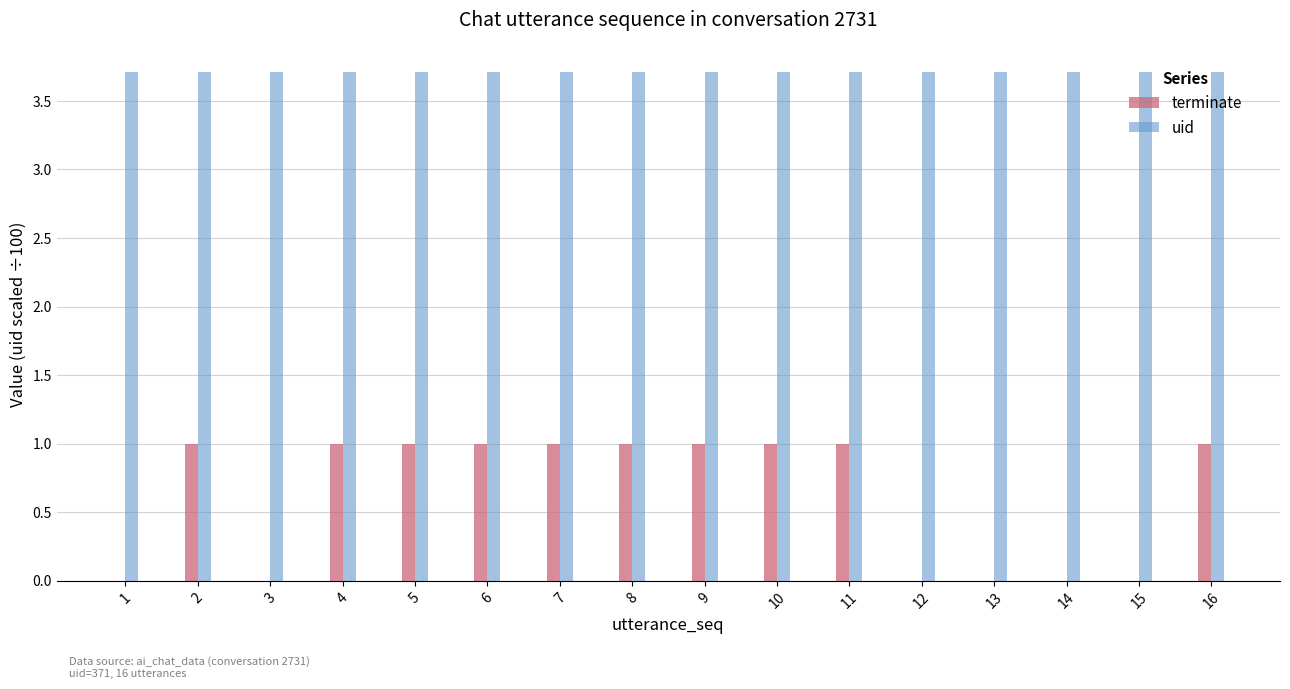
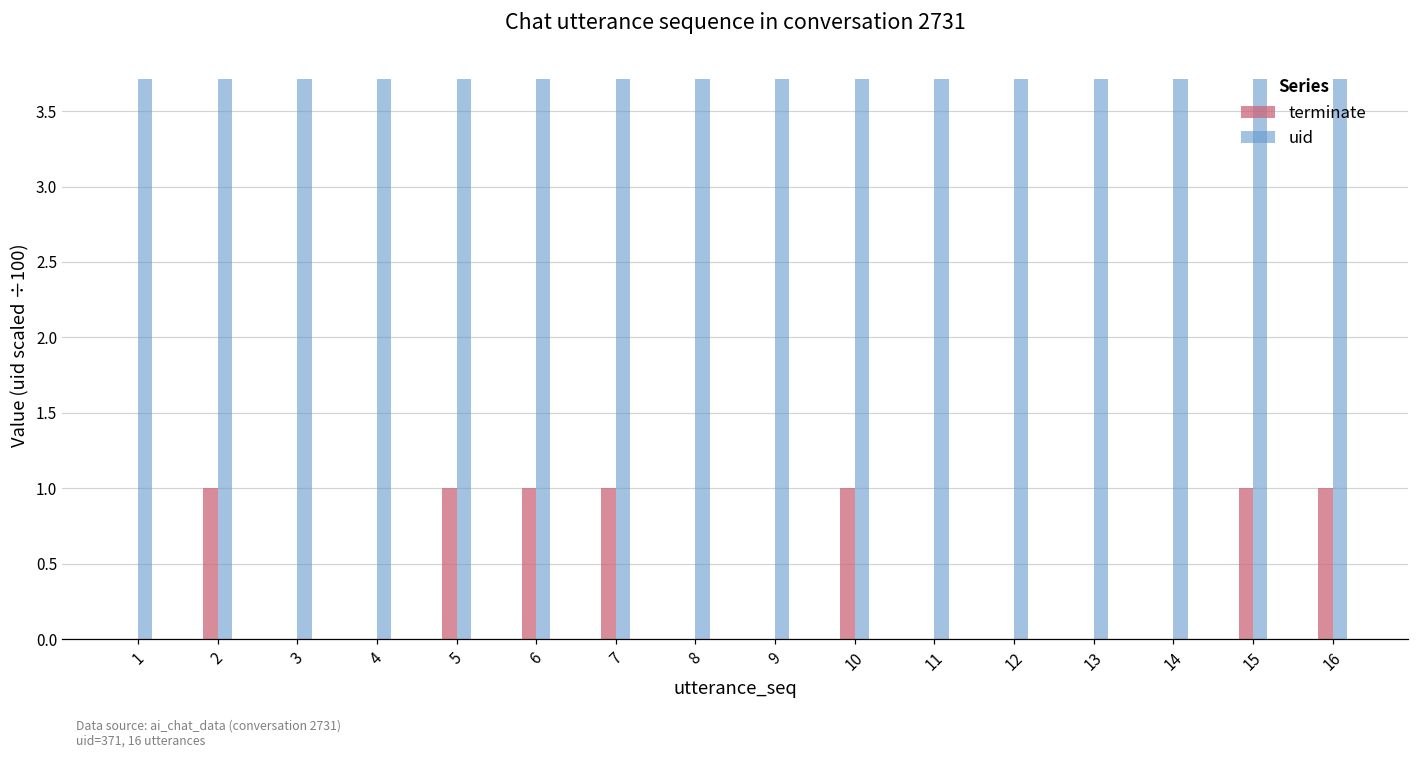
  {
    "terminate": {
      "1": 0,
      "2": 1,
      "3": 0,
-     "4": 1,
+     "4": 0,
      "5": 1,
      "6": 1,
      "7": 1,
-     "8": 1,
-     "9": 1,
+     "8": 0,
+     "9": 0,
      "10": 1,
-     "11": 1,
+     "11": 0,
      "12": 0,
      "13": 0,
      "14": 0,
-     "15": 0,
+     "15": 1,
      "16": 1
    },
    "uid": {
      "1": 3.71,
      "2": 3.71,
      "3": 3.71,
      "4": 3.71,
      "5": 3.71,
      "6": 3.71,
      "7": 3.71,
      "8": 3.71,
      "9": 3.71,
      "10": 3.71,
      "11": 3.71,
      "12": 3.71,
      "13": 3.71,
      "14": 3.71,
      "15": 3.71,
      "16": 3.71
    }
  }
